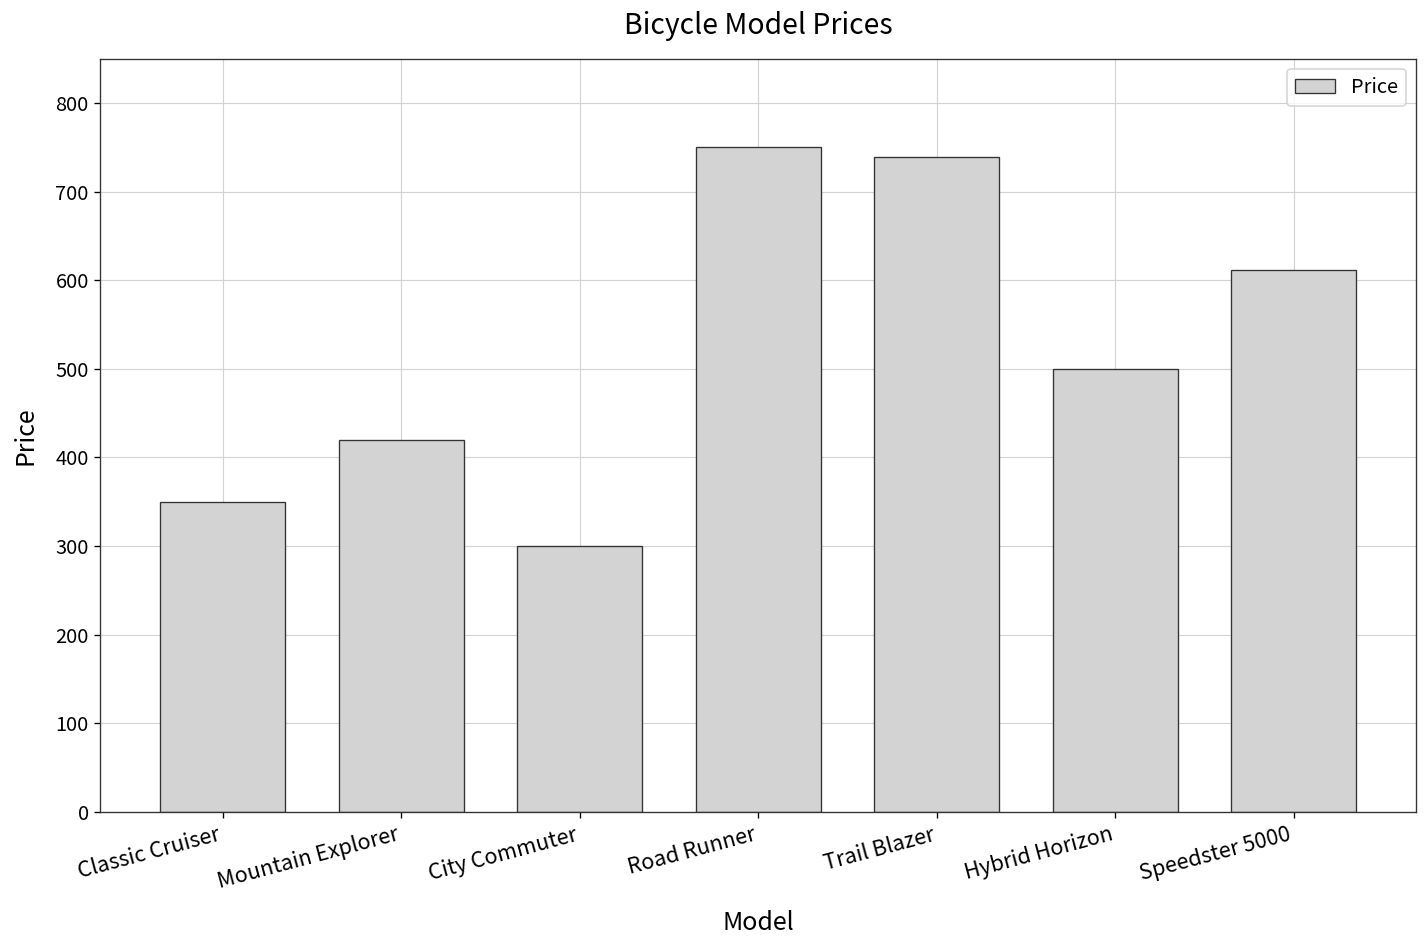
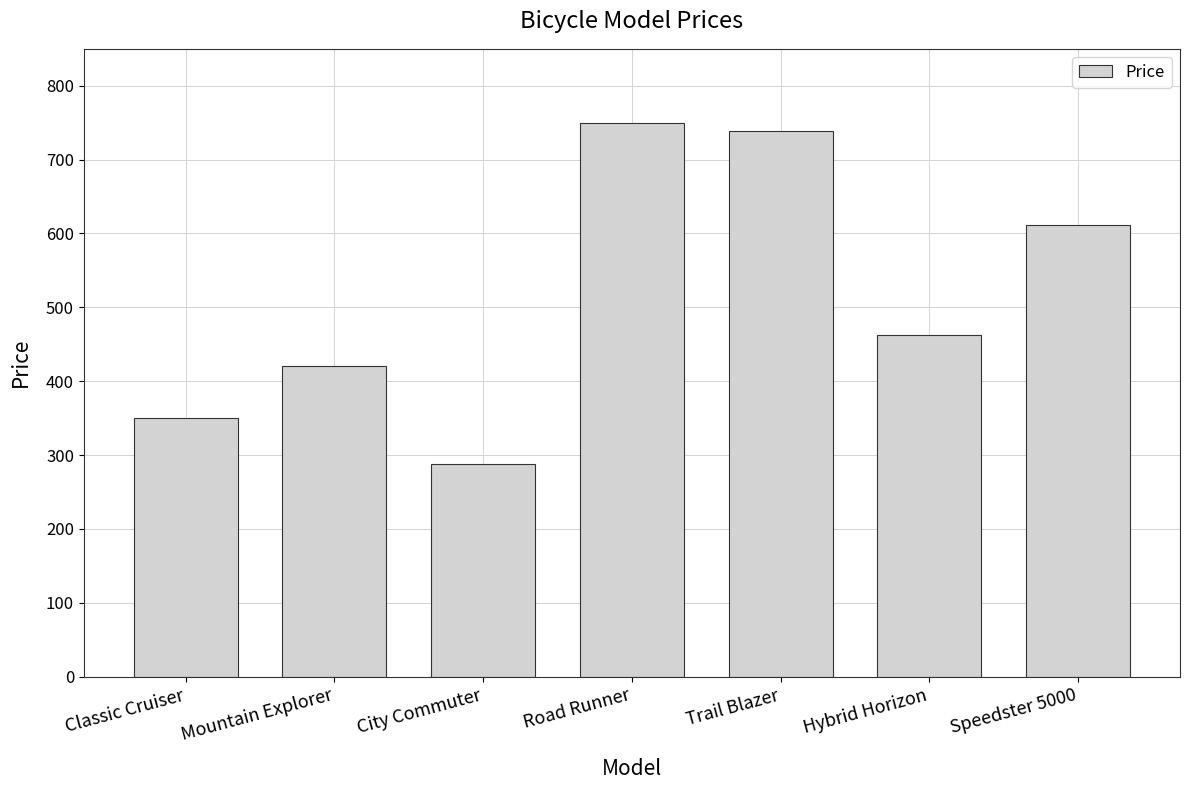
  {
    "Classic Cruiser": 350,
    "Mountain Explorer": 420,
-   "City Commuter": 300,
+   "City Commuter": 290,
    "Road Runner": 750,
    "Trail Blazer": 740,
-   "Hybrid Horizon": 500,
+   "Hybrid Horizon": 460,
    "Speedster 5000": 610
  }
